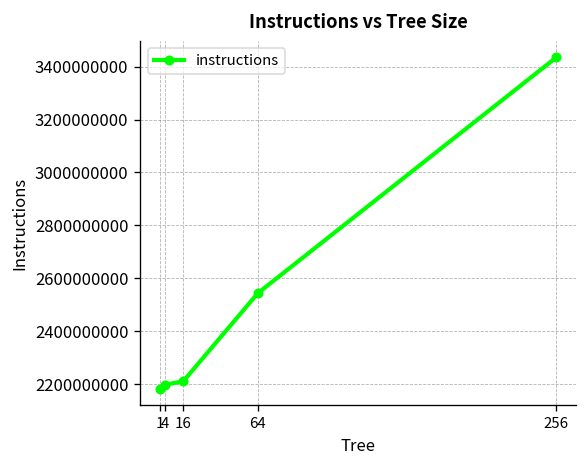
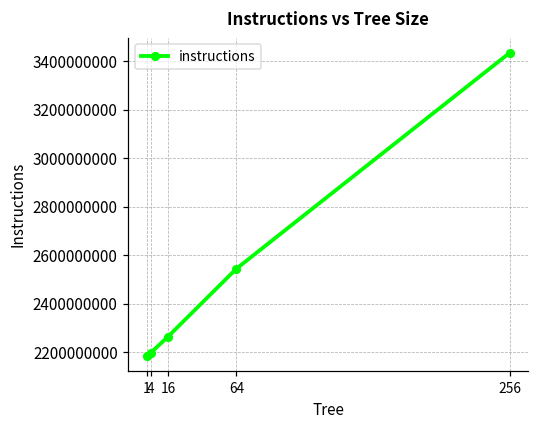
  {
-   "16": 2210000000,
+   "16": 2260000000,
    "64": 2540000000,
    "256": 3430000000
  }
